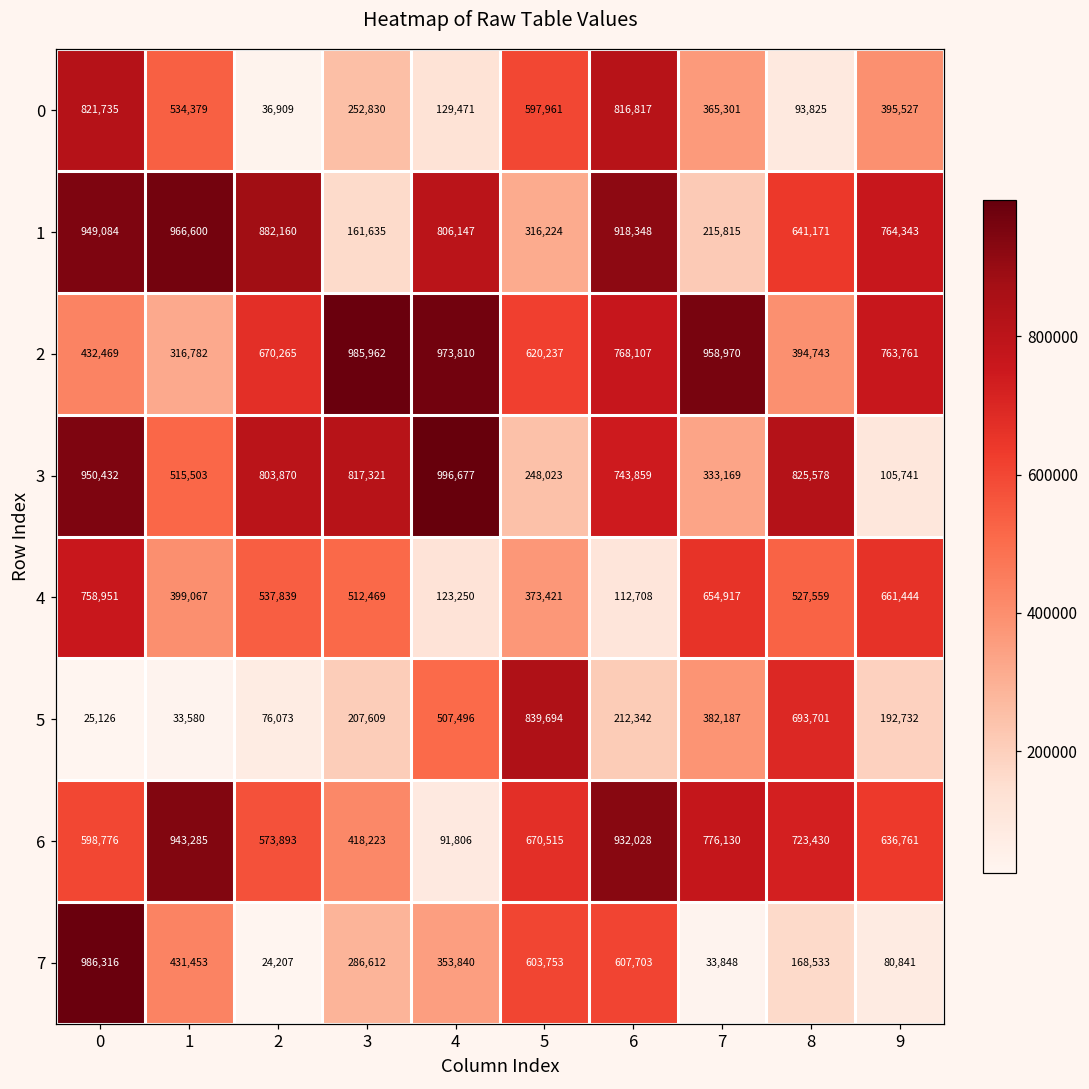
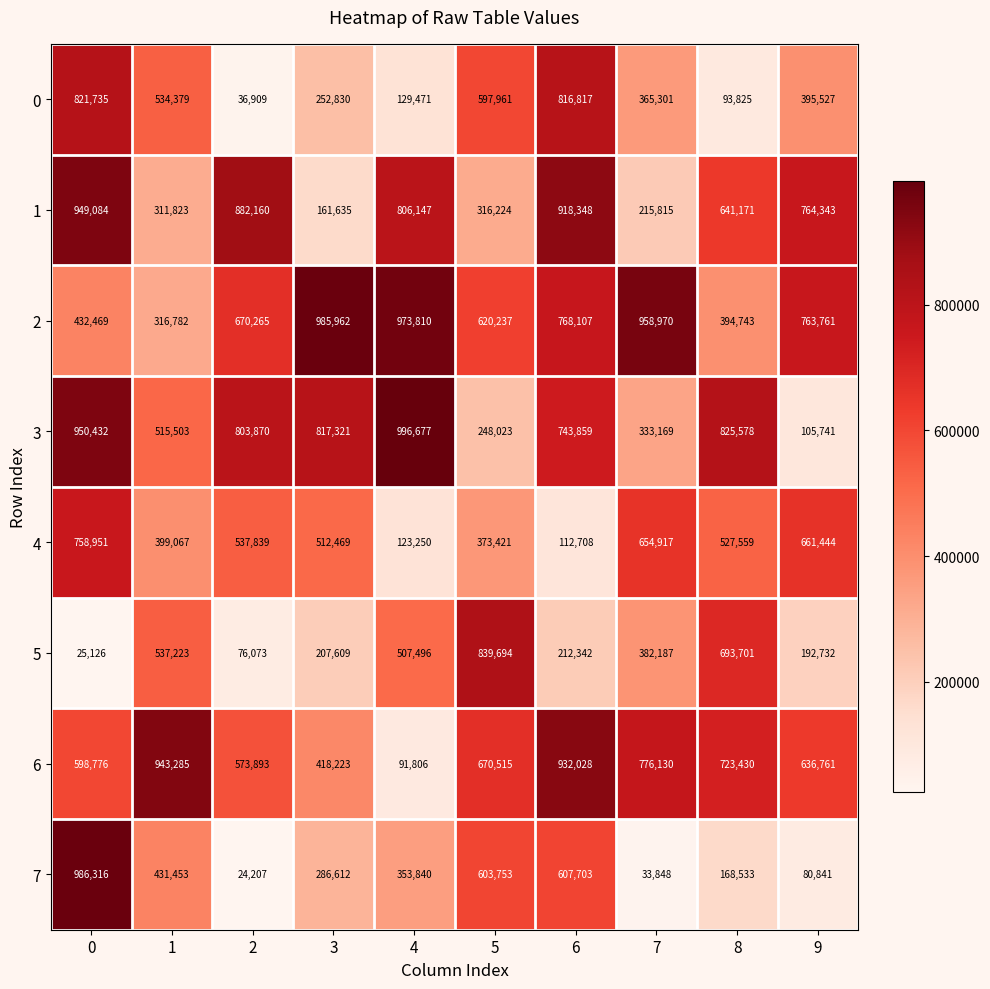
  {
    "0": {
      "0": "821,735",
      "1": "534,379",
      "2": "36,909",
      "3": "252,830",
      "4": "129,471",
      "5": "597,961",
      "6": "816,817",
      "7": "365,301",
      "8": "93,825",
      "9": "395,527"
    },
    "1": {
      "0": "949,084",
-     "1": "966,600",
+     "1": "311,823",
      "2": "882,160",
      "3": "161,635",
      "4": "806,147",
      "5": "316,224",
      "6": "918,348",
      "7": "215,815",
      "8": "641,171",
      "9": "764,343"
    },
    "2": {
      "0": "432,469",
      "1": "316,782",
      "2": "670,265",
      "3": "985,962",
      "4": "973,810",
      "5": "620,237",
      "6": "768,107",
      "7": "958,970",
      "8": "394,743",
      "9": "763,761"
    },
    "3": {
      "0": "950,432",
      "1": "515,503",
      "2": "803,870",
      "3": "817,321",
      "4": "996,677",
      "5": "248,023",
      "6": "743,859",
      "7": "333,169",
      "8": "825,578",
      "9": "105,741"
    },
    "4": {
      "0": "758,951",
      "1": "399,067",
      "2": "537,839",
      "3": "512,469",
      "4": "123,250",
      "5": "373,421",
      "6": "112,708",
      "7": "654,917",
      "8": "527,559",
      "9": "661,444"
    },
    "5": {
      "0": "25,126",
-     "1": "33,580",
+     "1": "537,223",
      "2": "76,073",
      "3": "207,609",
      "4": "507,496",
      "5": "839,694",
      "6": "212,342",
      "7": "382,187",
      "8": "693,701",
      "9": "192,732"
    },
    "6": {
      "0": "598,776",
      "1": "943,285",
      "2": "573,893",
      "3": "418,223",
      "4": "91,806",
      "5": "670,515",
      "6": "932,028",
      "7": "776,130",
      "8": "723,430",
      "9": "636,761"
    },
    "7": {
      "0": "986,316",
      "1": "431,453",
      "2": "24,207",
      "3": "286,612",
      "4": "353,840",
      "5": "603,753",
      "6": "607,703",
      "7": "33,848",
      "8": "168,533",
      "9": "80,841"
    }
  }
